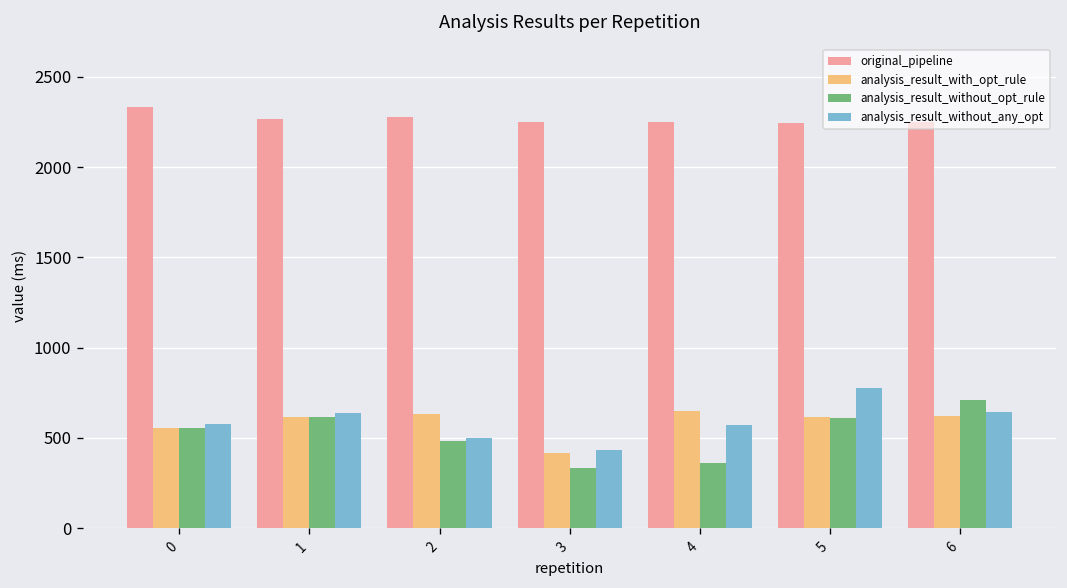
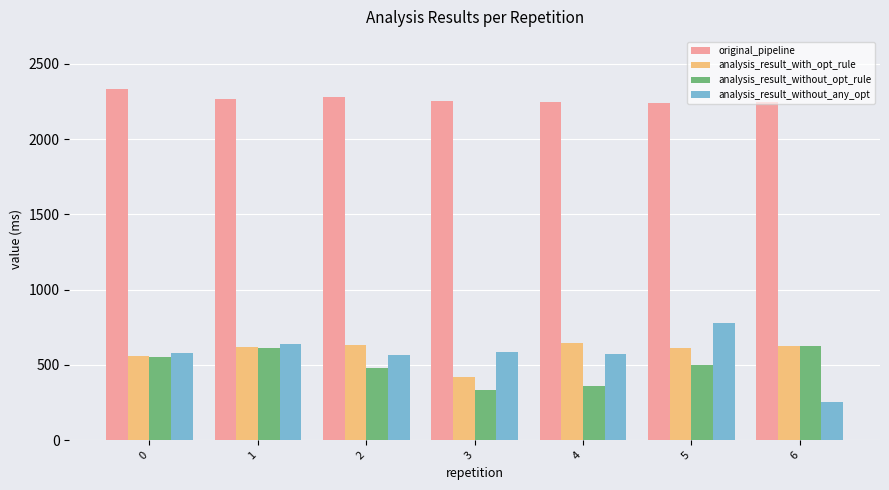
  {
    "analysis_result_without_opt_rule": {
      "0": 550,
      "1": 620,
      "2": 480,
      "3": 340,
      "4": 360,
-     "5": 610,
-     "6": 710
+     "5": 500,
+     "6": 620
    },
    "analysis_result_without_any_opt": {
      "0": 580,
      "1": 640,
-     "2": 500,
-     "3": 440,
+     "2": 560,
+     "3": 580,
      "4": 570,
      "5": 780,
-     "6": 640
+     "6": 250
    }
  }
